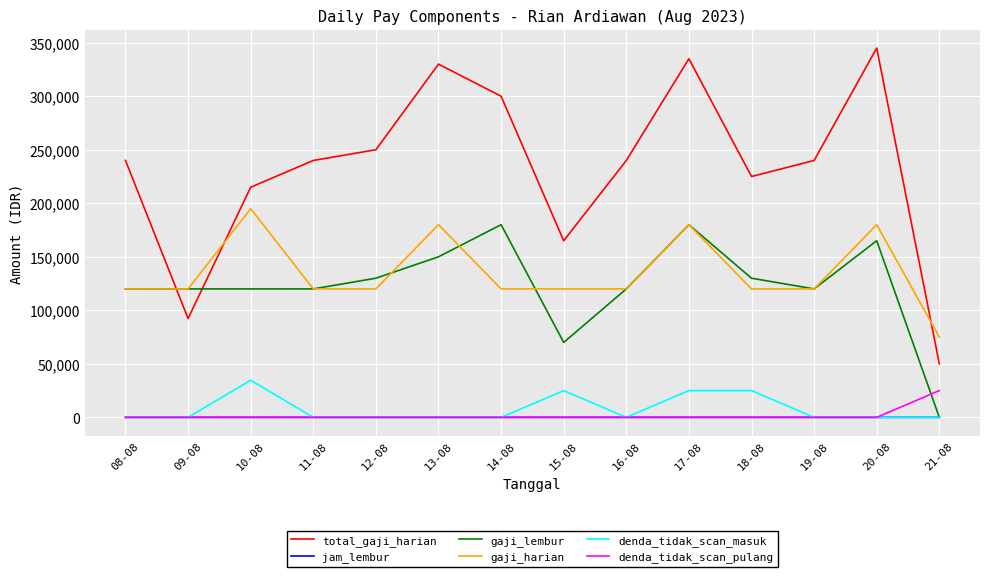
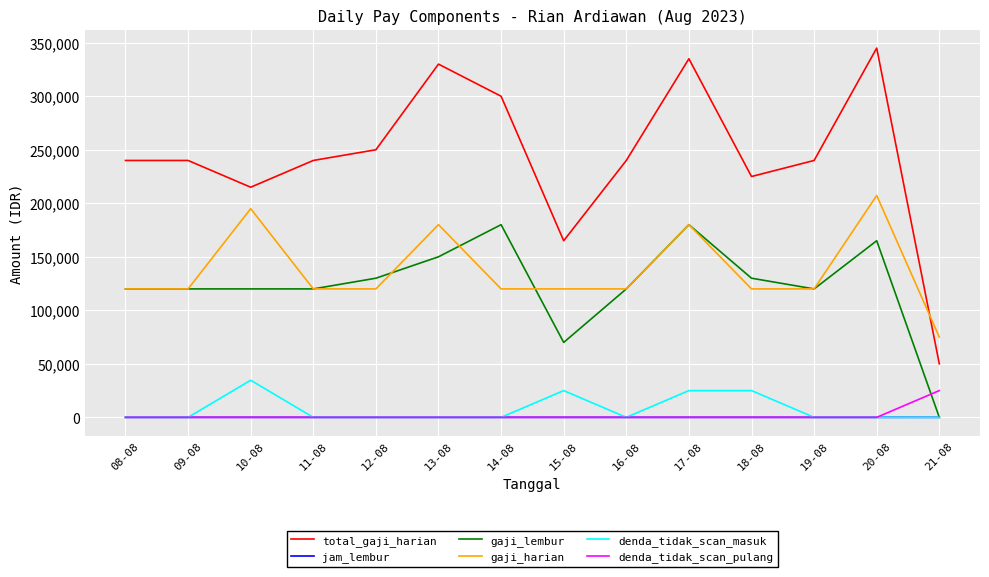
  {
    "total_gaji_harian": {
      "08-08": "240,000",
-     "09-08": "92,000",
+     "09-08": "240,000",
      "10-08": "215,000",
      "11-08": "240,000",
      "12-08": "250,000",
      "13-08": "330,000",
      "14-08": "300,000",
      "15-08": "165,000",
      "16-08": "240,000",
      "17-08": "335,000",
      "18-08": "225,000",
      "19-08": "240,000",
      "20-08": "345,000",
      "21-08": "50,000"
    },
    "gaji_lembur": {
      "10-08": "120,000",
      "12-08": "130,000",
      "13-08": "150,000",
      "14-08": "180,000",
      "15-08": "70,000",
      "18-08": "130,000",
      "20-08": "165,000"
    },
    "gaji_harian": {
      "10-08": "195,000",
      "12-08": "120,000",
      "13-08": "180,000",
      "14-08": "120,000",
      "15-08": "120,000",
      "18-08": "120,000",
-     "20-08": "180,000",
+     "20-08": "207,000",
      "21-08": "75,000"
    },
    "denda_tidak_scan_masuk": {
      "10-08": "35,000",
      "15-08": "25,000",
      "17-08": "25,000",
      "18-08": "25,000"
    },
    "denda_tidak_scan_pulang": {
      "21-08": "25,000"
    }
  }
